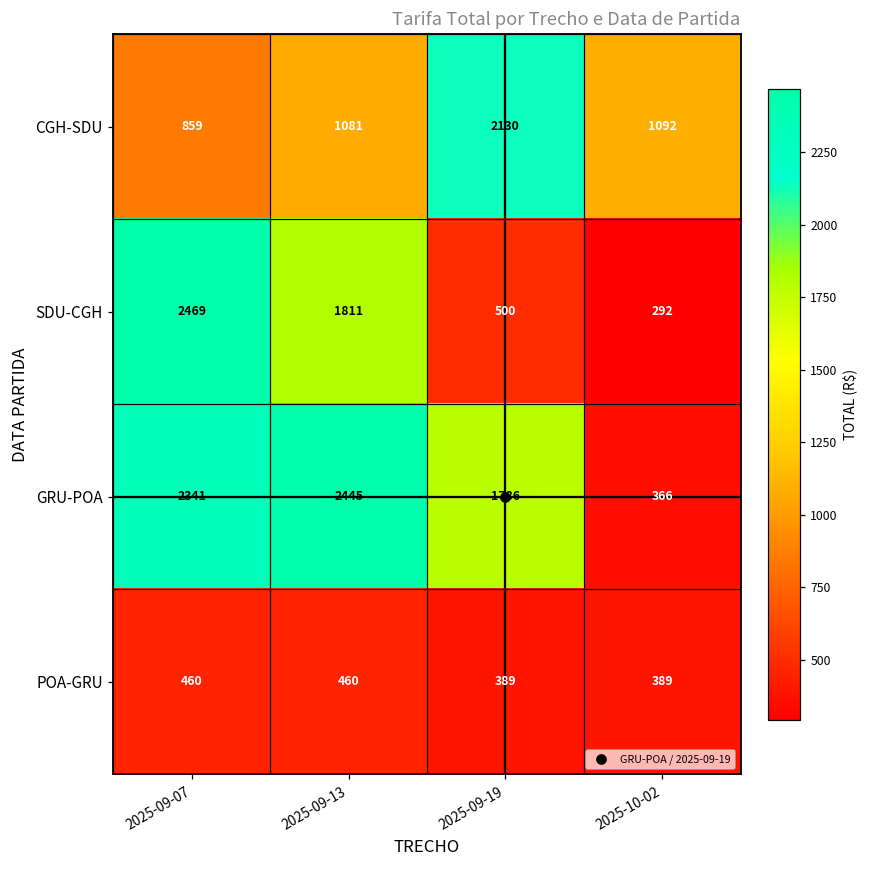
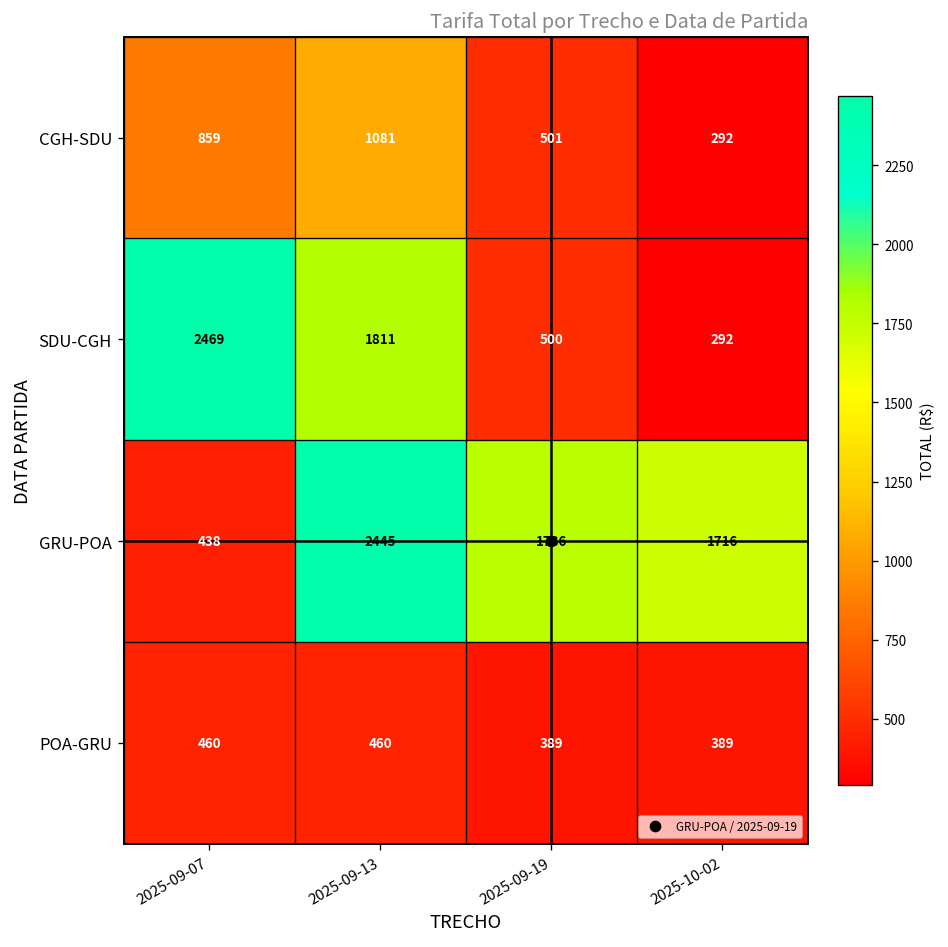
  {
    "CGH-SDU": {
      "2025-09-07": 859,
      "2025-09-13": 1081,
-     "2025-09-19": 2130,
-     "2025-10-02": 1092
+     "2025-09-19": 501,
+     "2025-10-02": 292
    },
    "SDU-CGH": {
      "2025-09-07": 2469,
      "2025-09-13": 1811,
      "2025-09-19": 500,
      "2025-10-02": 292
    },
    "GRU-POA": {
-     "2025-09-07": 2341,
+     "2025-09-07": 438,
      "2025-09-13": 2445,
-     "2025-10-02": 366
+     "2025-10-02": 1716
    },
    "POA-GRU": {
      "2025-09-07": 460,
      "2025-09-13": 460,
      "2025-09-19": 389,
      "2025-10-02": 389
    }
  }
